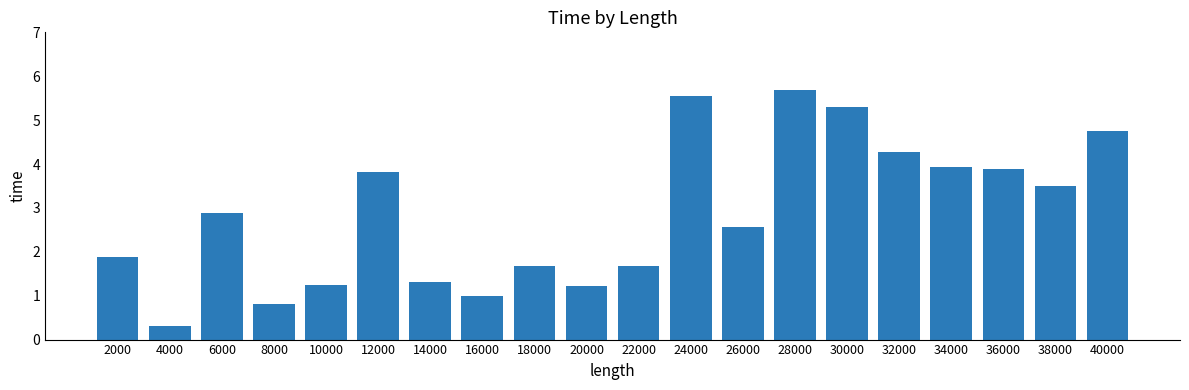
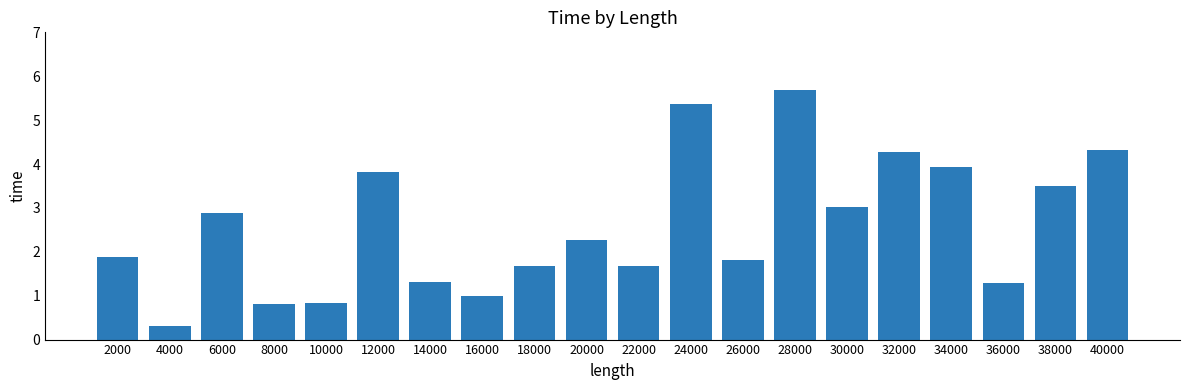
  {
    "2000": 1.9,
    "4000": 0.3,
    "6000": 2.9,
    "8000": 0.8,
-   "10000": 1.2,
+   "10000": 0.8,
    "12000": 3.8,
    "14000": 1.3,
    "16000": 1.0,
    "18000": 1.7,
-   "20000": 1.2,
+   "20000": 2.3,
    "22000": 1.7,
-   "24000": 5.6,
-   "26000": 2.6,
+   "24000": 5.4,
+   "26000": 1.8,
    "28000": 5.7,
-   "30000": 5.3,
+   "30000": 3.0,
    "32000": 4.3,
    "34000": 3.9,
-   "36000": 3.9,
+   "36000": 1.3,
    "38000": 3.5,
-   "40000": 4.7
+   "40000": 4.3
  }
